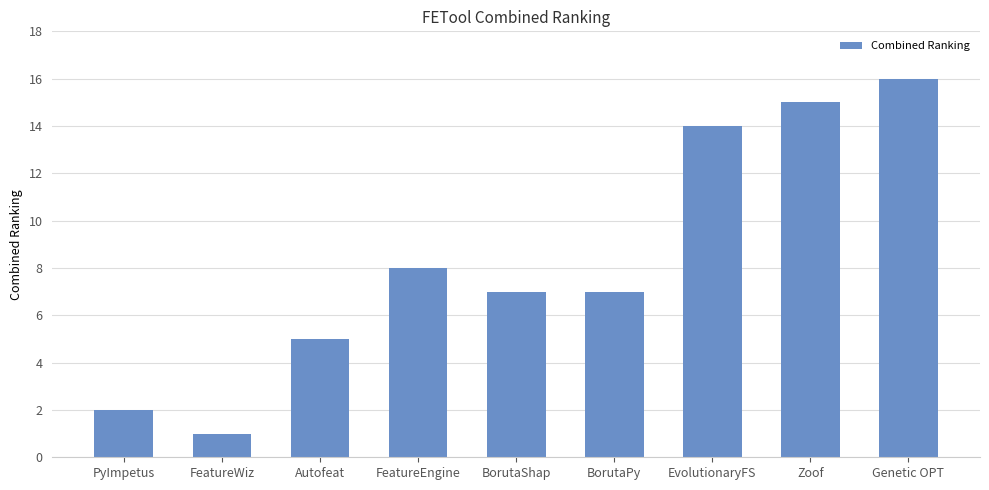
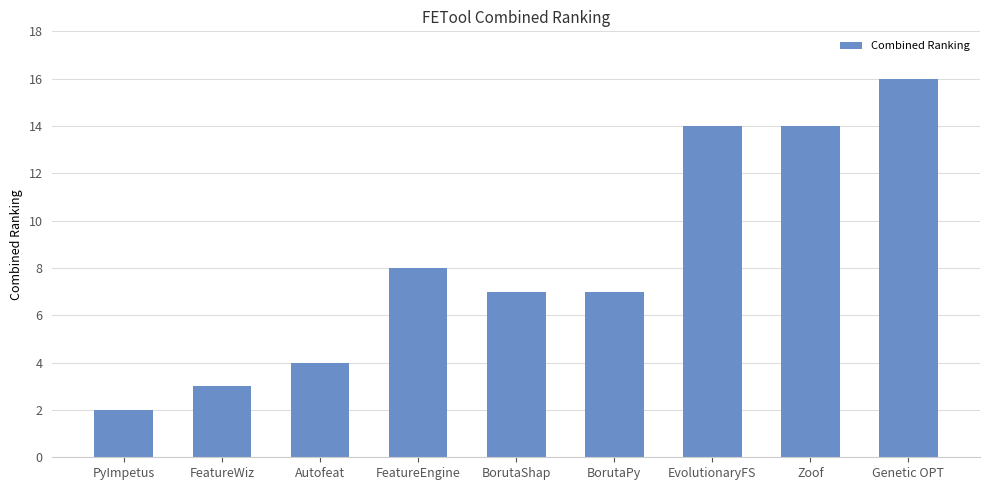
  {
    "PyImpetus": 2,
-   "FeatureWiz": 1,
-   "Autofeat": 5,
+   "FeatureWiz": 3,
+   "Autofeat": 4,
    "FeatureEngine": 8,
    "BorutaShap": 7,
    "BorutaPy": 7,
    "EvolutionaryFS": 14,
-   "Zoof": 15,
+   "Zoof": 14,
    "Genetic OPT": 16
  }
